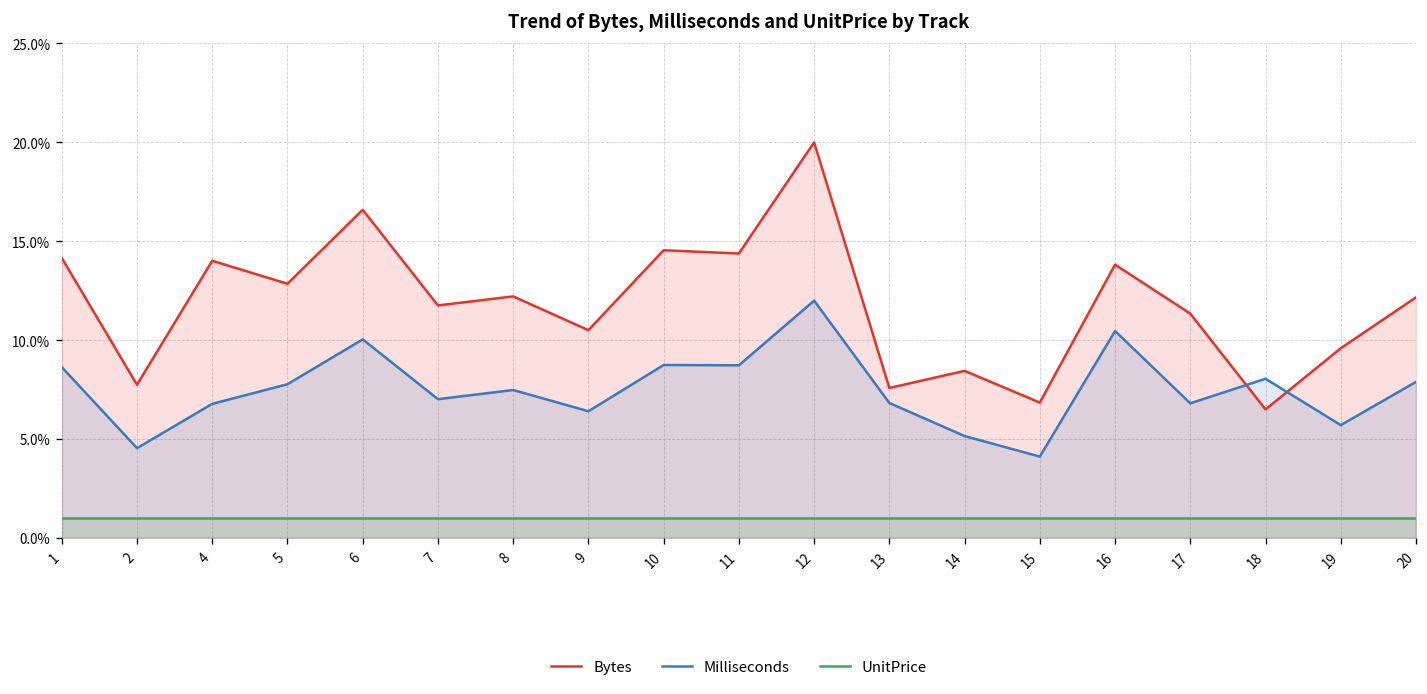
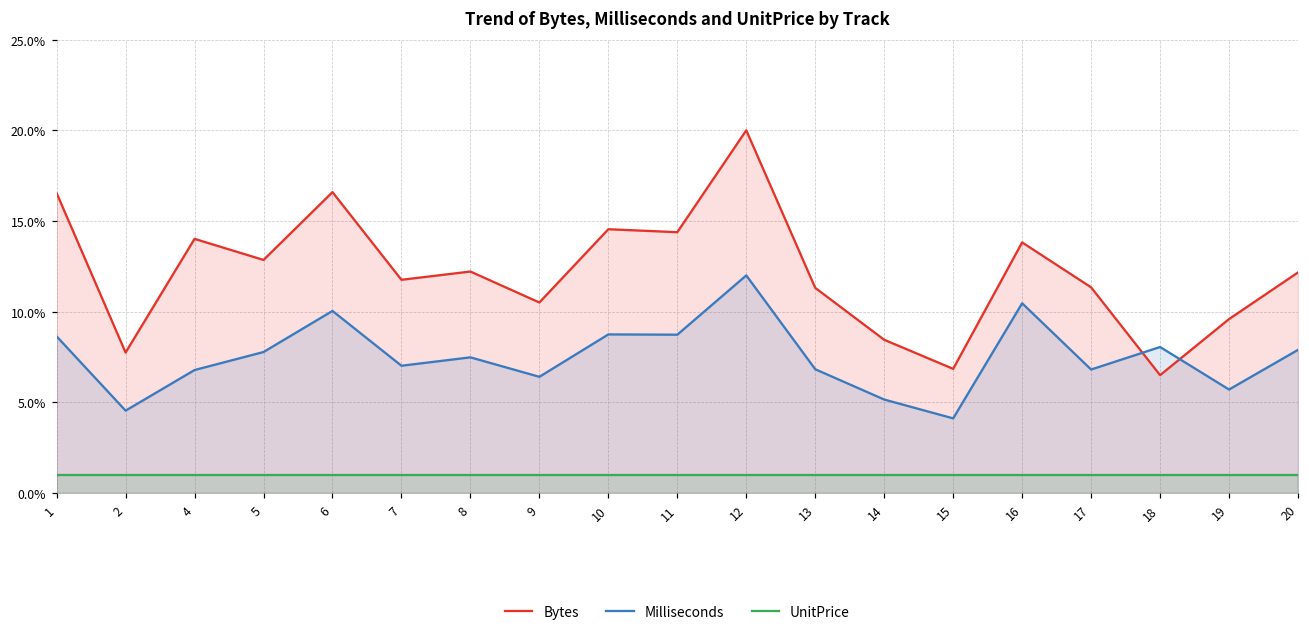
  {
    "Bytes": {
-     "1": "14.2%",
+     "1": "16.5%",
      "2": "7.7%",
      "4": "14.0%",
      "5": "12.9%",
      "6": "16.6%",
      "7": "11.8%",
      "8": "12.2%",
      "9": "10.5%",
      "10": "14.5%",
      "11": "14.4%",
      "12": "20.0%",
-     "13": "7.6%",
+     "13": "11.3%",
      "14": "8.5%",
      "15": "6.8%",
      "16": "13.8%",
      "17": "11.3%",
      "18": "6.5%",
      "19": "9.6%",
      "20": "12.2%"
    },
    "Milliseconds": {
      "1": "8.6%",
      "2": "4.5%",
      "4": "6.8%",
      "5": "7.8%",
      "6": "10.0%",
      "7": "7.0%",
      "8": "7.5%",
      "9": "6.4%",
      "10": "8.7%",
      "11": "8.7%",
      "12": "12.0%",
      "13": "6.8%",
      "14": "5.2%",
      "15": "4.1%",
      "16": "10.5%",
      "17": "6.8%",
      "18": "8.1%",
      "19": "5.7%",
      "20": "7.9%"
    },
    "UnitPrice": {
      "1": "1.0%",
      "2": "1.0%",
      "4": "1.0%",
      "5": "1.0%",
      "6": "1.0%",
      "7": "1.0%",
      "8": "1.0%",
      "9": "1.0%",
      "10": "1.0%",
      "11": "1.0%",
      "12": "1.0%",
      "13": "1.0%",
      "14": "1.0%",
      "15": "1.0%",
      "16": "1.0%",
      "17": "1.0%",
      "18": "1.0%",
      "19": "1.0%",
      "20": "1.0%"
    }
  }
